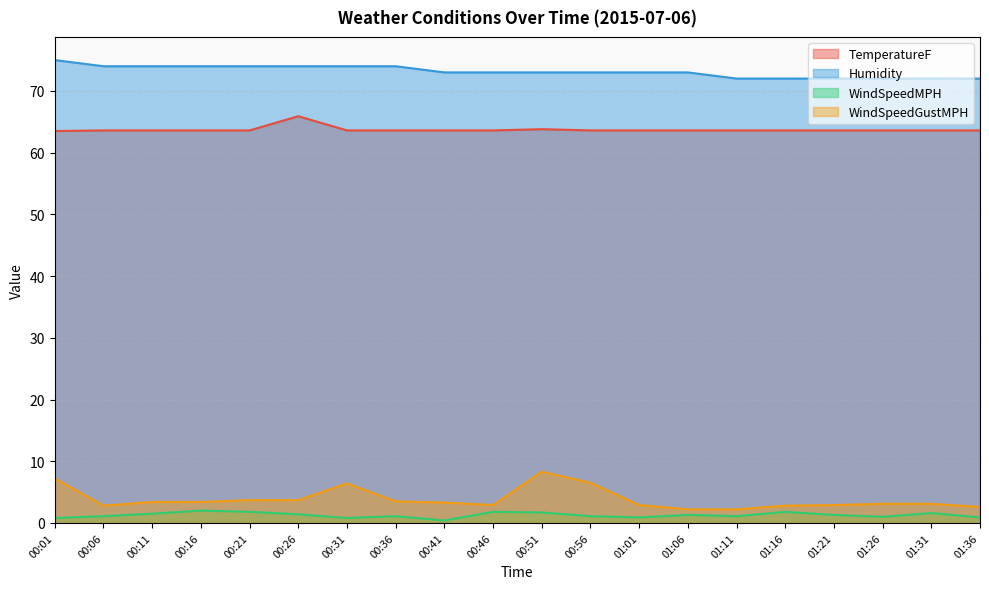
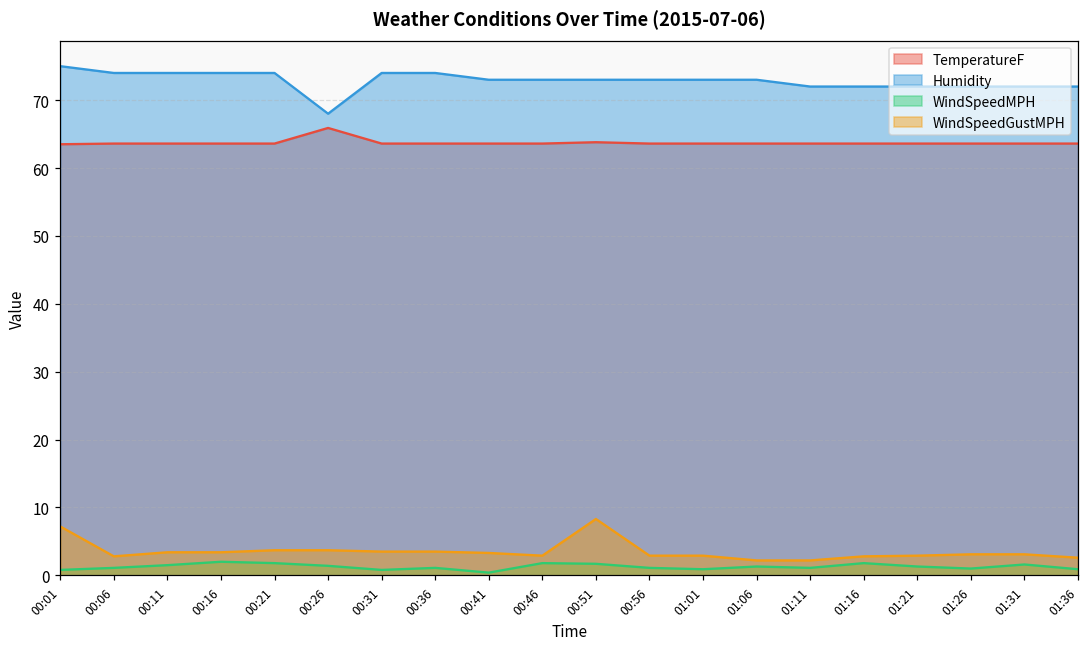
  {
    "TemperatureF": {
      "00:01": 64,
      "00:06": 64,
      "00:11": 64,
      "00:16": 64,
      "00:21": 64,
      "00:26": 66,
      "00:31": 64,
      "00:36": 64,
      "00:41": 64,
      "00:46": 64,
      "00:51": 64,
      "00:56": 64,
      "01:01": 64,
      "01:06": 64,
      "01:11": 64,
      "01:16": 64,
      "01:21": 64,
      "01:26": 64,
      "01:31": 64,
      "01:36": 64
    },
    "Humidity": {
      "00:01": 75,
      "00:06": 74,
      "00:11": 74,
      "00:16": 74,
      "00:21": 74,
-     "00:26": 74,
+     "00:26": 68,
      "00:31": 74,
      "00:36": 74,
      "00:41": 73,
      "00:46": 73,
      "00:51": 73,
      "00:56": 73,
      "01:01": 73,
      "01:06": 73,
      "01:11": 72,
      "01:16": 72,
      "01:36": 72
    },
    "WindSpeedMPH": {
      "00:01": 1,
      "00:06": 1,
      "00:11": 2,
      "00:16": 2,
      "00:21": 2,
      "00:26": 1,
      "00:31": 1,
      "00:36": 1,
      "00:41": 0,
      "00:46": 2,
      "00:51": 2,
      "00:56": 1,
      "01:01": 1,
      "01:06": 1,
      "01:11": 1,
      "01:16": 2,
      "01:21": 1,
      "01:26": 1,
      "01:31": 2,
      "01:36": 1
    },
    "WindSpeedGustMPH": {
      "00:01": 7,
      "00:06": 3,
      "00:11": 3,
      "00:16": 3,
      "00:21": 4,
      "00:26": 4,
-     "00:31": 6,
+     "00:31": 4,
      "00:36": 4,
      "00:41": 3,
      "00:46": 3,
      "00:51": 8,
-     "00:56": 7,
+     "00:56": 3,
      "01:01": 3,
      "01:06": 2,
      "01:11": 2,
      "01:16": 3,
      "01:21": 3,
      "01:26": 3,
      "01:31": 3,
      "01:36": 3
    }
  }
